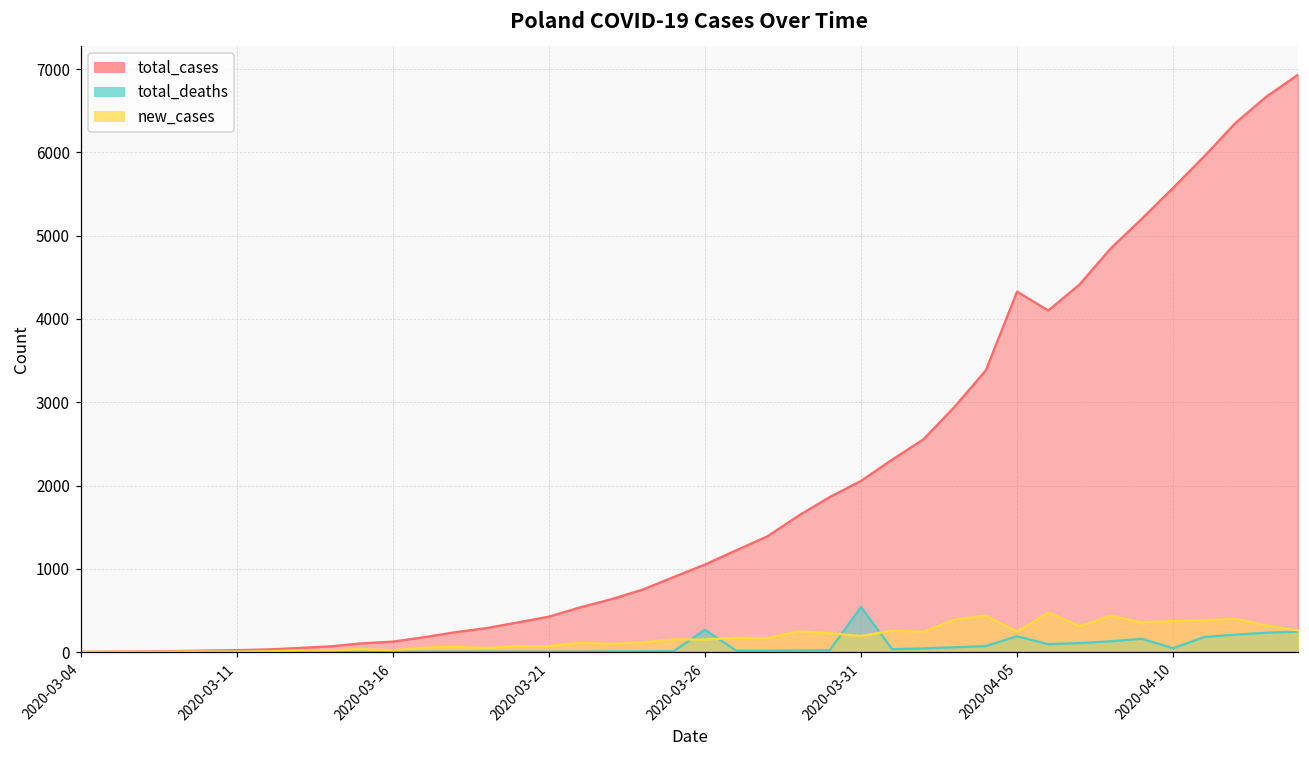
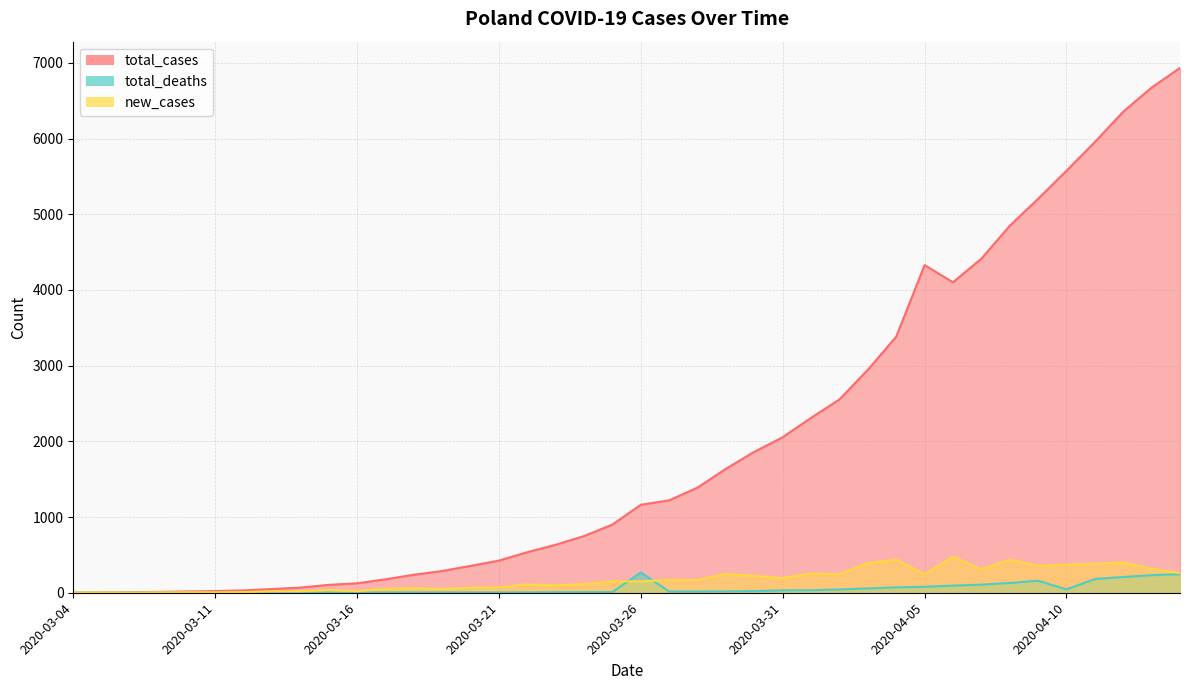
  {
    "total_cases": {
      "2020-03-16": 100,
      "2020-03-21": 400,
-     "2020-03-26": 1100,
+     "2020-03-26": 1200,
      "2020-03-31": 2100,
      "2020-04-05": 4300,
      "2020-04-10": 5600
    },
    "total_deaths": {
      "2020-03-21": 0,
      "2020-03-26": 300,
-     "2020-03-31": 500,
-     "2020-04-05": 200,
+     "2020-03-31": 0,
+     "2020-04-05": 100,
      "2020-04-10": 0
    },
    "new_cases": {
      "2020-03-21": 100,
      "2020-03-26": 200,
      "2020-03-31": 200,
      "2020-04-05": 200,
      "2020-04-10": 400
    }
  }
